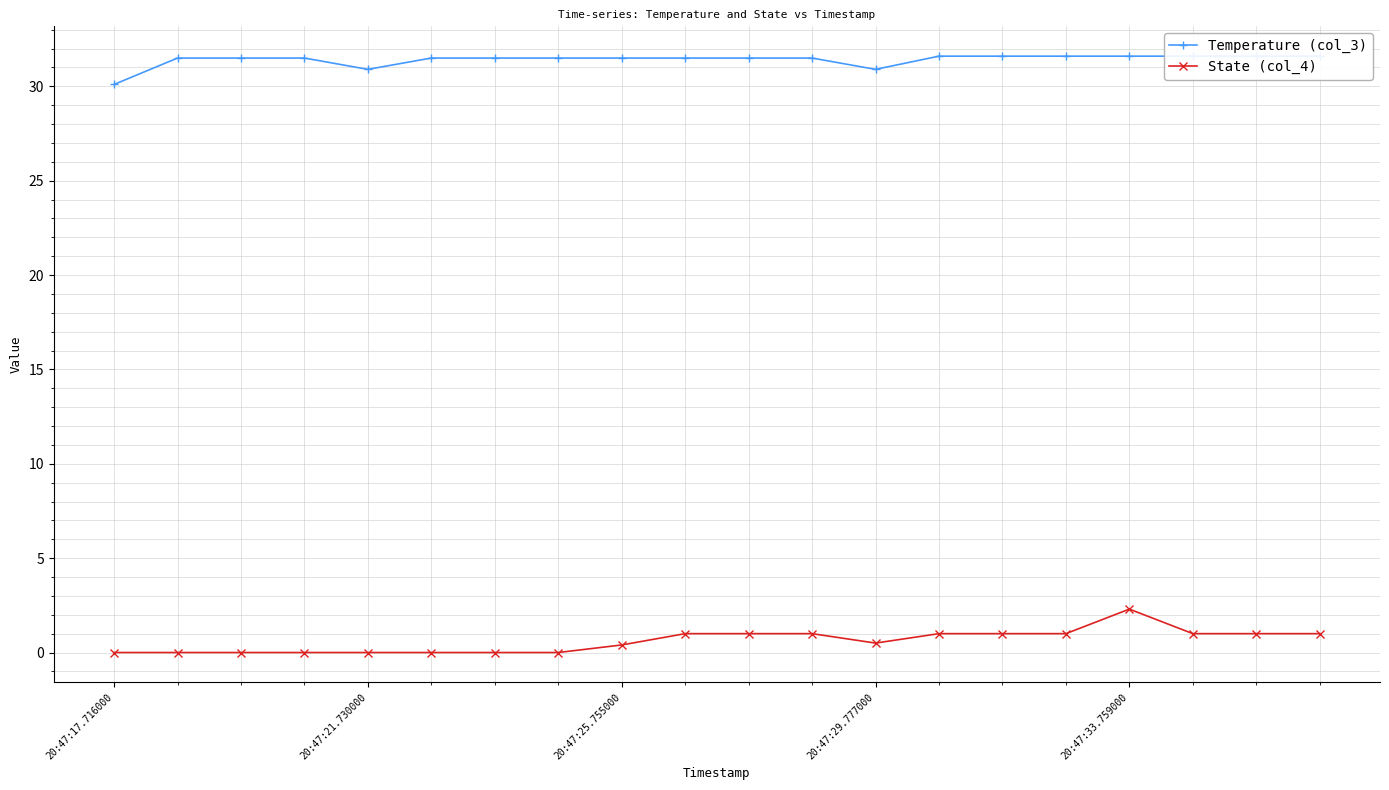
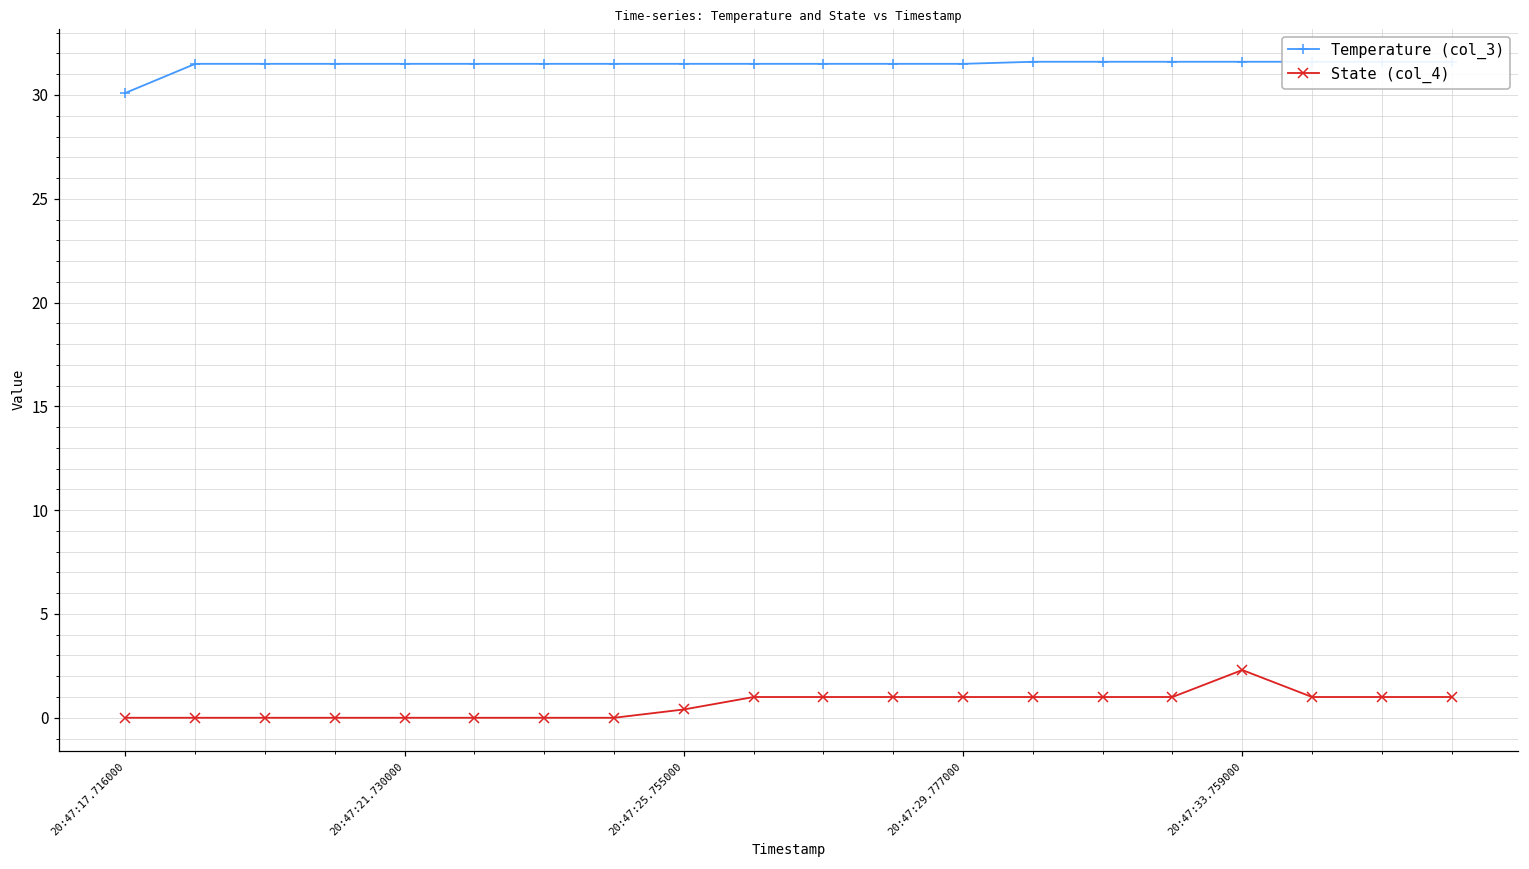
  {
    "Temperature (col_3)": {
      "20:47:17.716000": 30.1,
-     "20:47:21.730000": 30.9,
+     "20:47:21.730000": 31.5,
      "20:47:25.755000": 31.5,
-     "20:47:29.777000": 30.9,
+     "20:47:29.777000": 31.5,
      "20:47:33.759000": 31.6
    },
    "State (col_4)": {
      "20:47:17.716000": 0.0,
      "20:47:21.730000": 0.0,
      "20:47:25.755000": 0.4,
-     "20:47:29.777000": 0.5,
+     "20:47:29.777000": 1.0,
      "20:47:33.759000": 2.3
    }
  }
